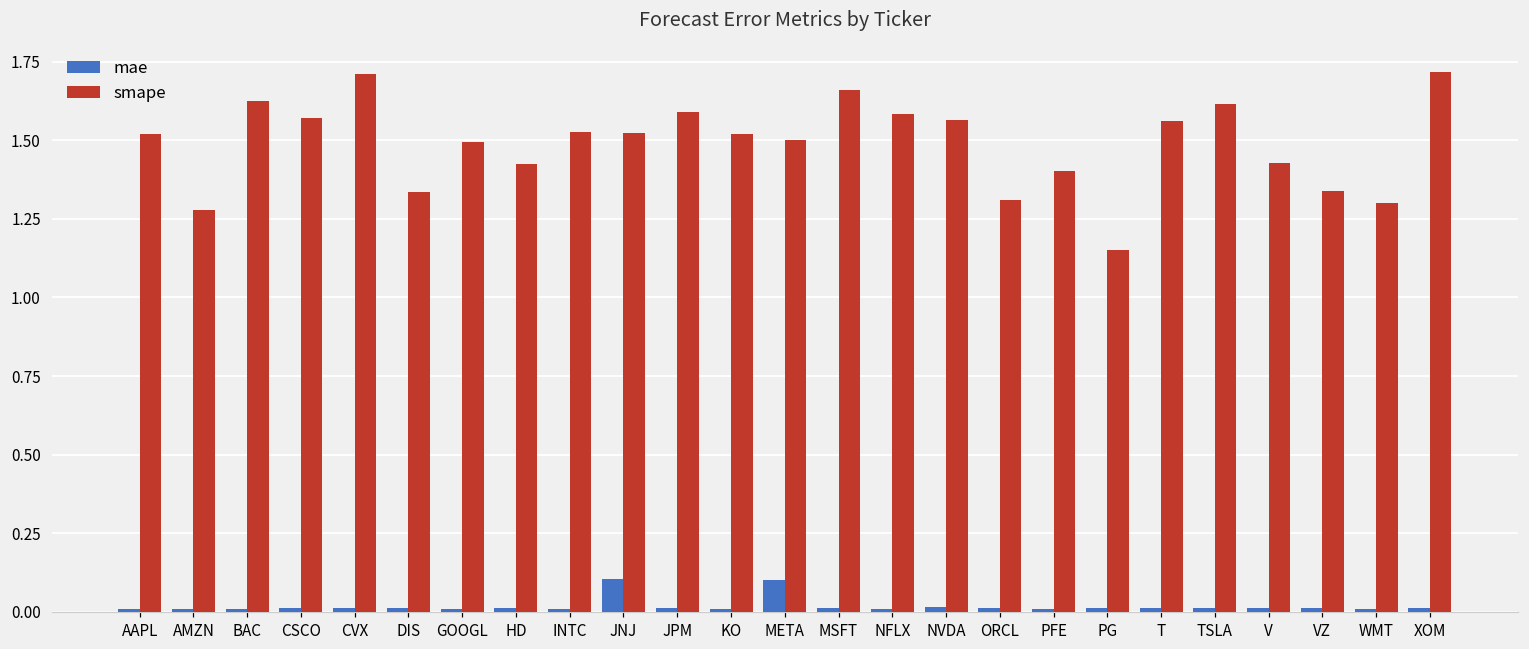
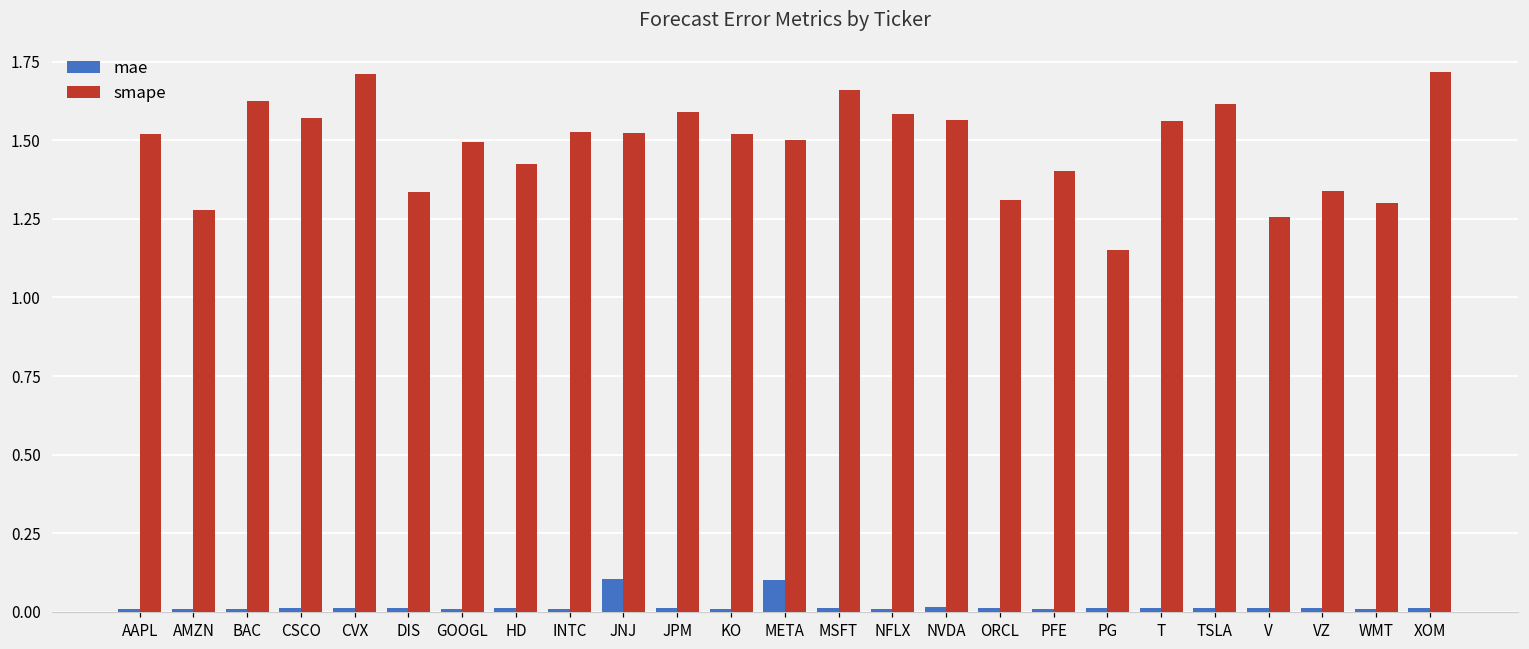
  {
    "mae": {
      "AAPL": 0.01,
      "AMZN": 0.01,
      "CSCO": 0.01,
      "CVX": 0.01,
      "DIS": 0.01,
      "GOOGL": 0.01,
      "HD": 0.01,
      "INTC": 0.01,
      "JNJ": 0.11,
      "JPM": 0.01,
      "KO": 0.01,
      "META": 0.10,
      "MSFT": 0.01,
      "NFLX": 0.01,
      "NVDA": 0.02,
      "ORCL": 0.01,
      "PFE": 0.01,
      "PG": 0.01,
      "T": 0.01,
      "TSLA": 0.01,
      "V": 0.01,
      "VZ": 0.01,
      "XOM": 0.01
    },
    "smape": {
      "AAPL": 1.52,
      "AMZN": 1.28,
      "BAC": 1.62,
      "CSCO": 1.57,
      "CVX": 1.71,
      "DIS": 1.34,
      "GOOGL": 1.49,
      "HD": 1.42,
      "INTC": 1.53,
      "JNJ": 1.52,
      "JPM": 1.59,
      "KO": 1.52,
      "META": 1.50,
      "MSFT": 1.66,
      "NFLX": 1.58,
      "NVDA": 1.56,
      "ORCL": 1.31,
      "PFE": 1.40,
      "PG": 1.15,
      "T": 1.56,
      "TSLA": 1.61,
-     "V": 1.43,
+     "V": 1.26,
      "VZ": 1.34,
      "WMT": 1.30,
      "XOM": 1.72
    }
  }
